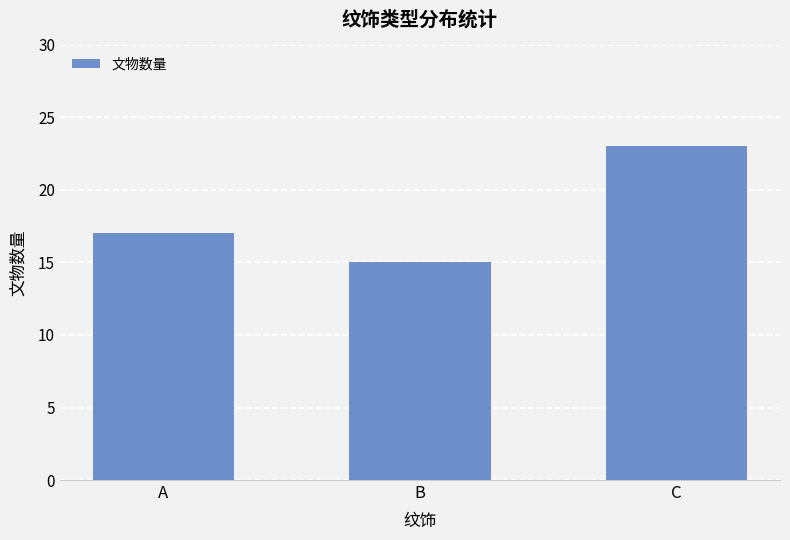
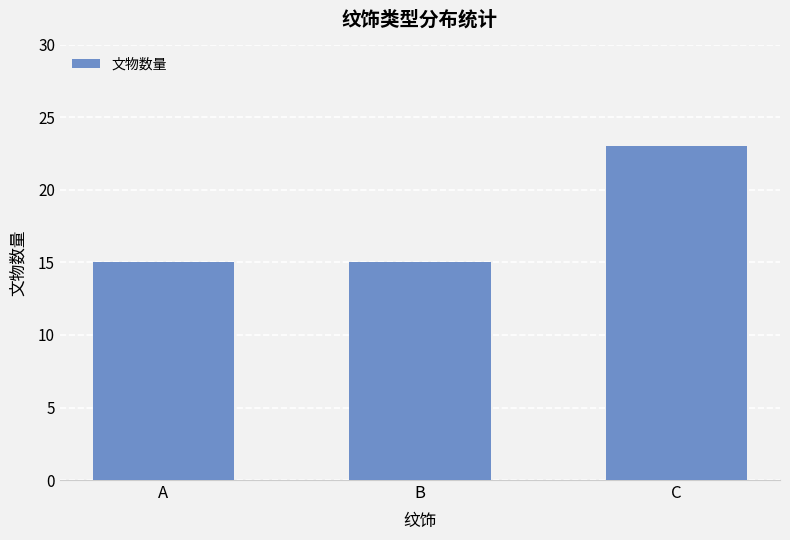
  {
-   "A": 17,
+   "A": 15,
    "B": 15,
    "C": 23
  }
